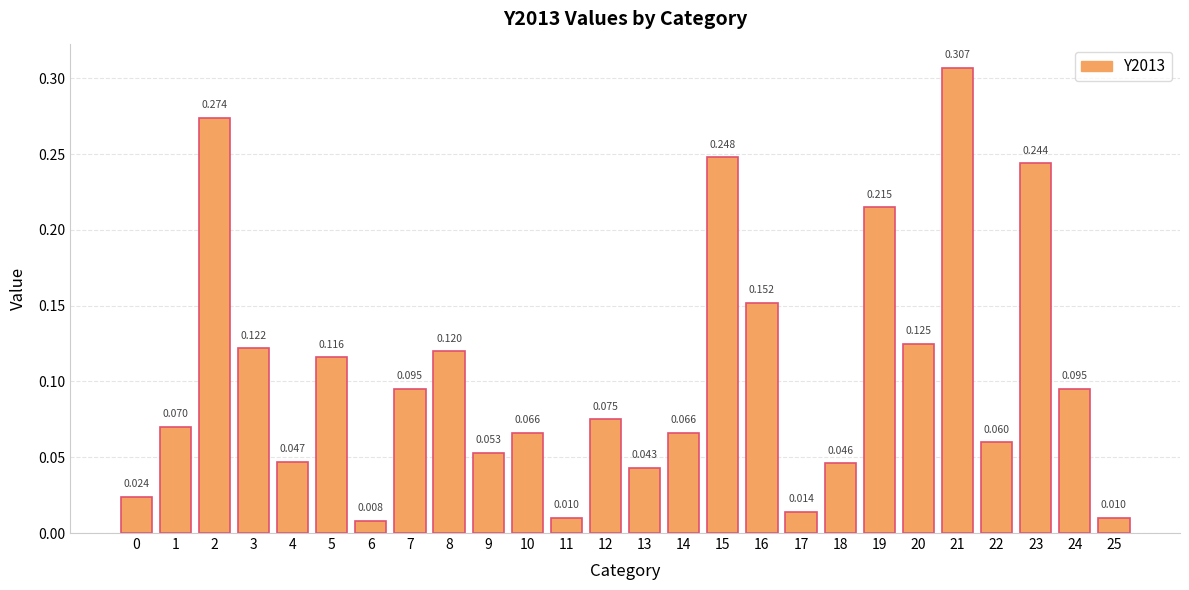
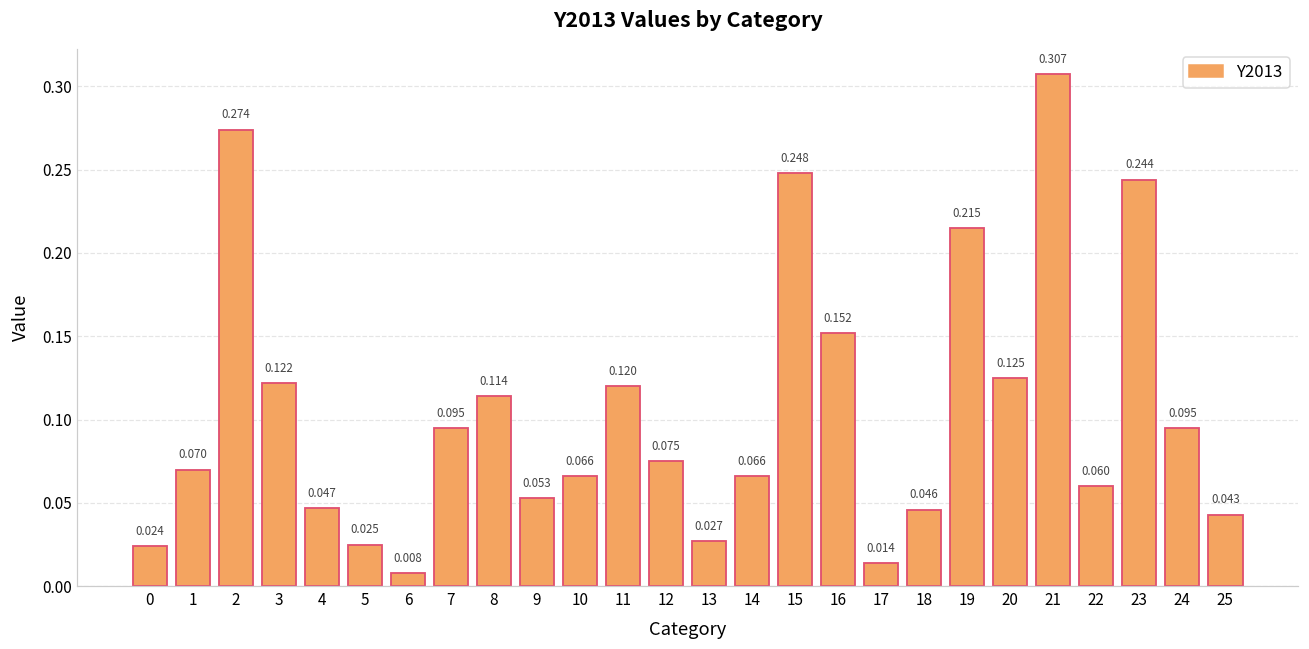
  {
    "0": 0.024,
    "1": 0.070,
    "2": 0.274,
    "3": 0.122,
    "4": 0.047,
-   "5": 0.116,
+   "5": 0.025,
    "6": 0.008,
    "7": 0.095,
-   "8": 0.120,
+   "8": 0.114,
    "9": 0.053,
    "10": 0.066,
-   "11": 0.010,
+   "11": 0.120,
    "12": 0.075,
-   "13": 0.043,
+   "13": 0.027,
    "14": 0.066,
    "15": 0.248,
    "16": 0.152,
    "17": 0.014,
    "18": 0.046,
    "19": 0.215,
    "20": 0.125,
    "21": 0.307,
    "22": 0.060,
    "23": 0.244,
    "24": 0.095,
-   "25": 0.010
+   "25": 0.043
  }
